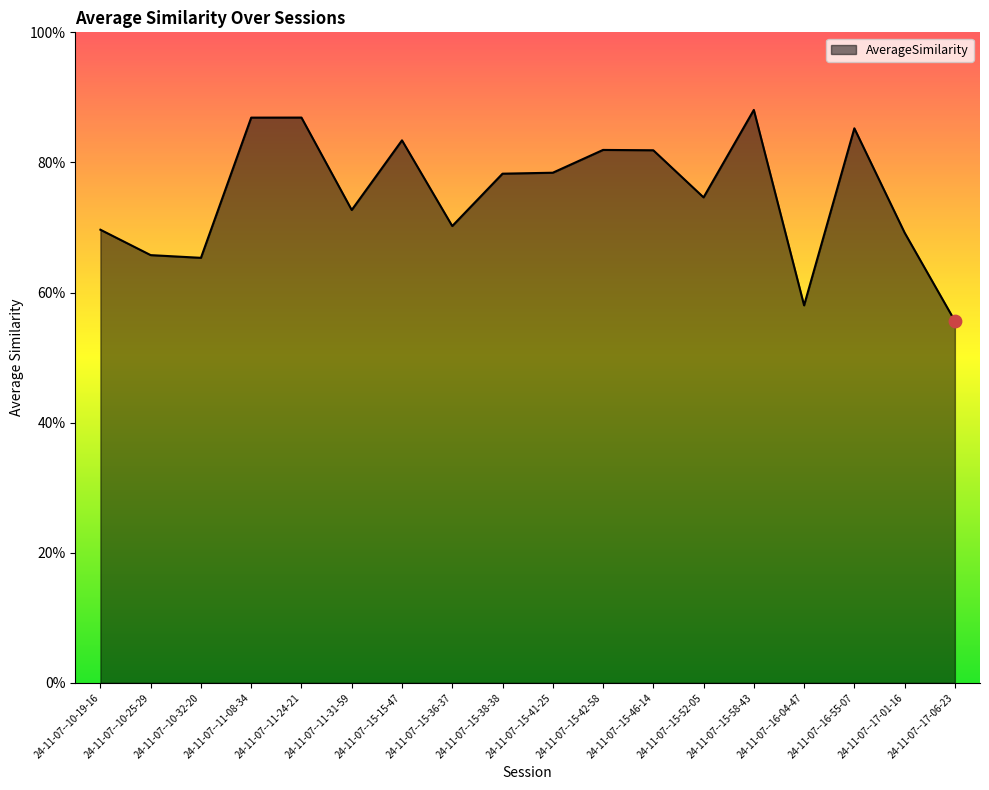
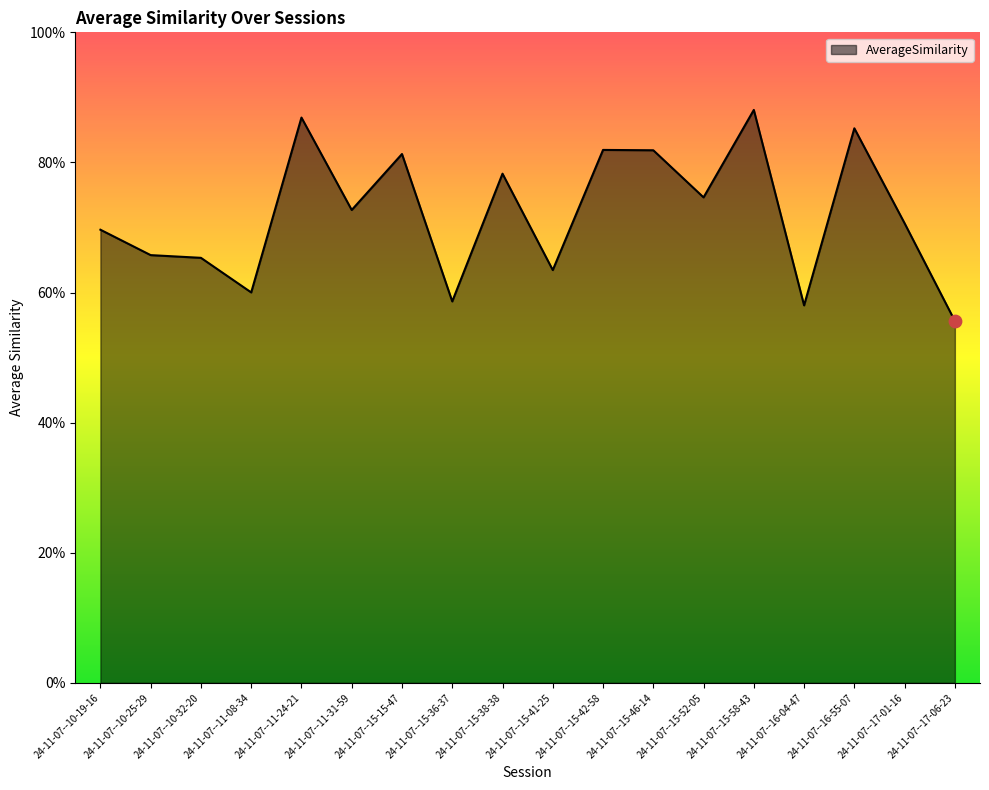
  {
    "AverageSimilarity": {
      "24-11-07--10-19-16": "70%",
      "24-11-07--10-25-29": "66%",
      "24-11-07--10-32-20": "65%",
-     "24-11-07--11-08-34": "87%",
+     "24-11-07--11-08-34": "60%",
      "24-11-07--11-24-21": "87%",
      "24-11-07--11-31-59": "73%",
-     "24-11-07--15-15-47": "83%",
-     "24-11-07--15-36-37": "70%",
+     "24-11-07--15-15-47": "81%",
+     "24-11-07--15-36-37": "59%",
      "24-11-07--15-38-38": "78%",
-     "24-11-07--15-41-25": "78%",
+     "24-11-07--15-41-25": "63%",
      "24-11-07--15-42-58": "82%",
      "24-11-07--15-46-14": "82%",
      "24-11-07--15-52-05": "75%",
      "24-11-07--15-58-43": "88%",
      "24-11-07--16-04-47": "58%",
      "24-11-07--16-55-07": "85%",
-     "24-11-07--17-01-16": "69%"
+     "24-11-07--17-01-16": "71%"
    }
  }
